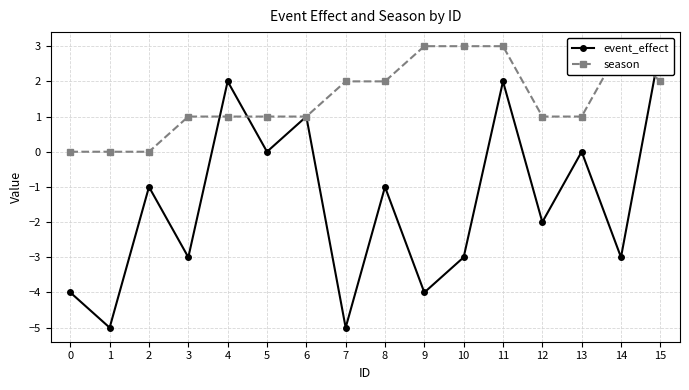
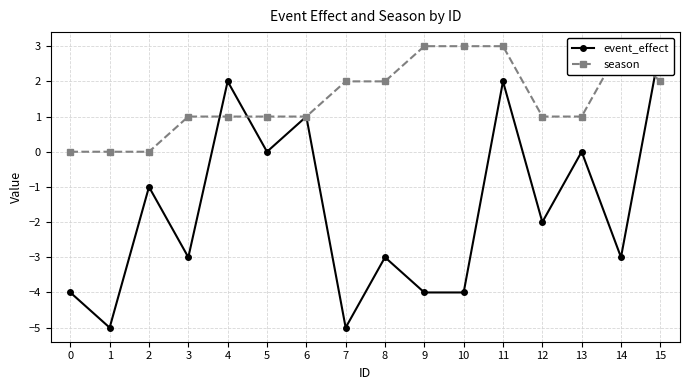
  {
    "event_effect": {
      "0": -4,
      "1": -5,
      "2": -1,
      "3": -3,
      "4": 2,
      "5": 0,
      "7": -5,
-     "8": -1,
+     "8": -3,
      "9": -4,
-     "10": -3,
+     "10": -4,
      "11": 2,
      "12": -2,
      "13": 0,
      "14": -3
    },
    "season": {
      "0": 0,
      "1": 0,
      "2": 0,
      "3": 1,
      "4": 1,
      "5": 1,
      "7": 2,
      "8": 2,
      "9": 3,
      "10": 3,
      "11": 3,
      "12": 1,
      "13": 1,
      "15": 2
    }
  }
